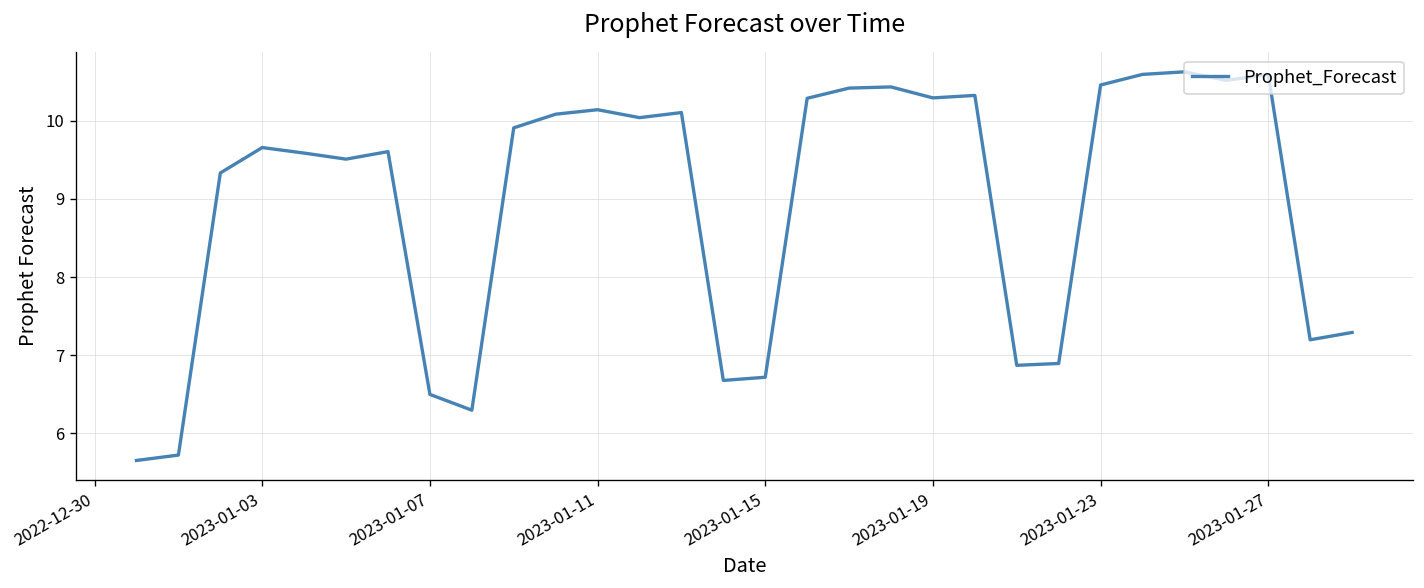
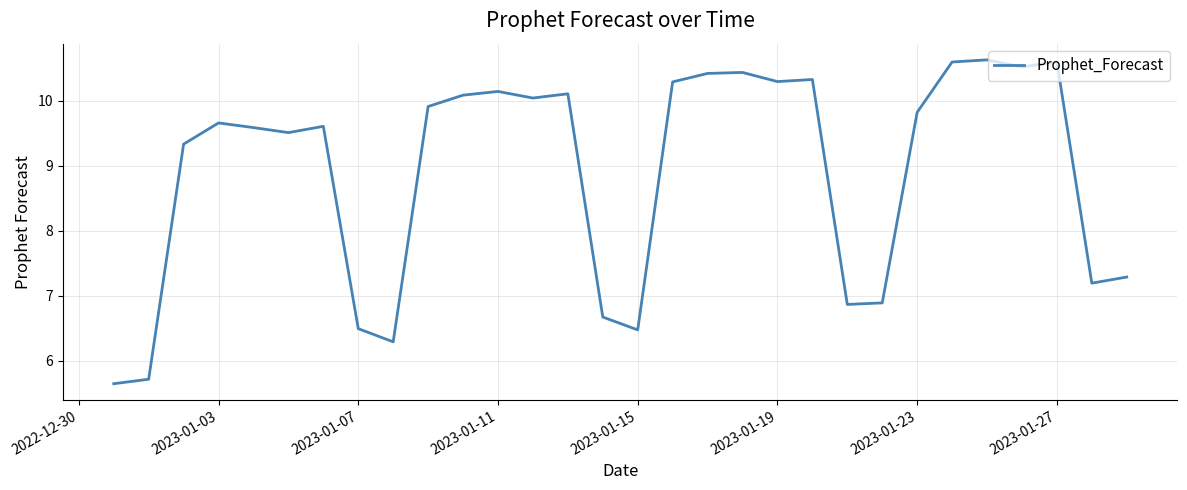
  {
    "2023-01-03": 9.7,
    "2023-01-07": 6.5,
    "2023-01-11": 10.1,
-   "2023-01-15": 6.7,
+   "2023-01-15": 6.5,
    "2023-01-19": 10.3,
-   "2023-01-23": 10.5
+   "2023-01-23": 9.8
  }
